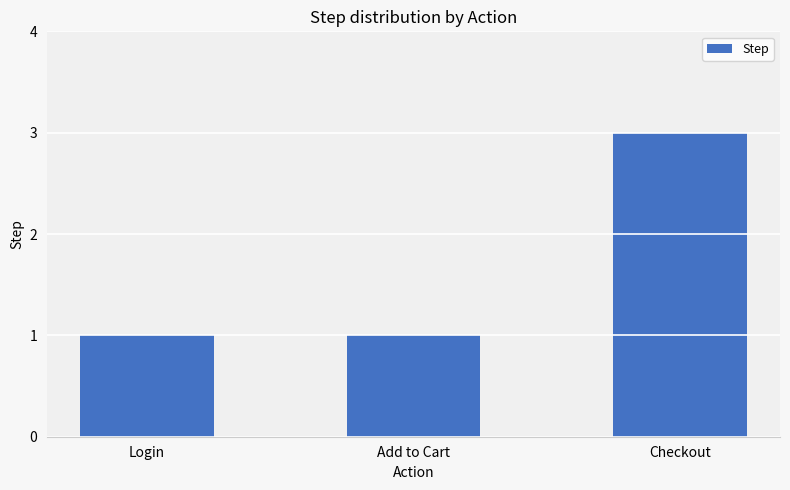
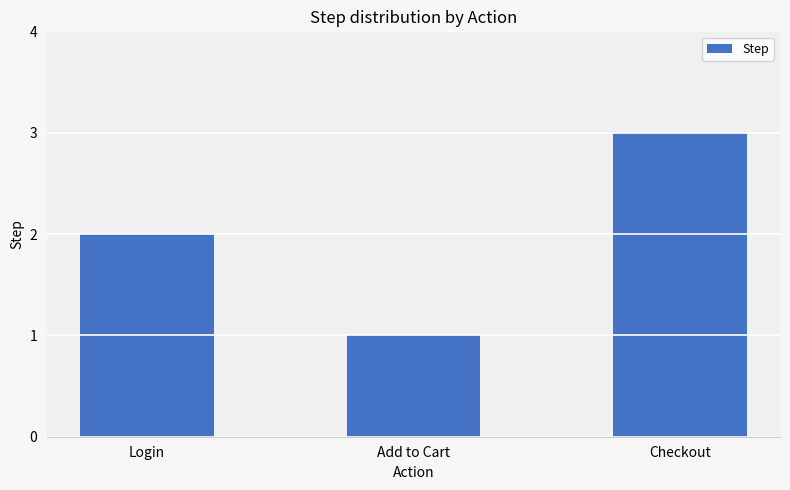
  {
-   "Login": 1,
+   "Login": 2,
    "Add to Cart": 1,
    "Checkout": 3
  }
